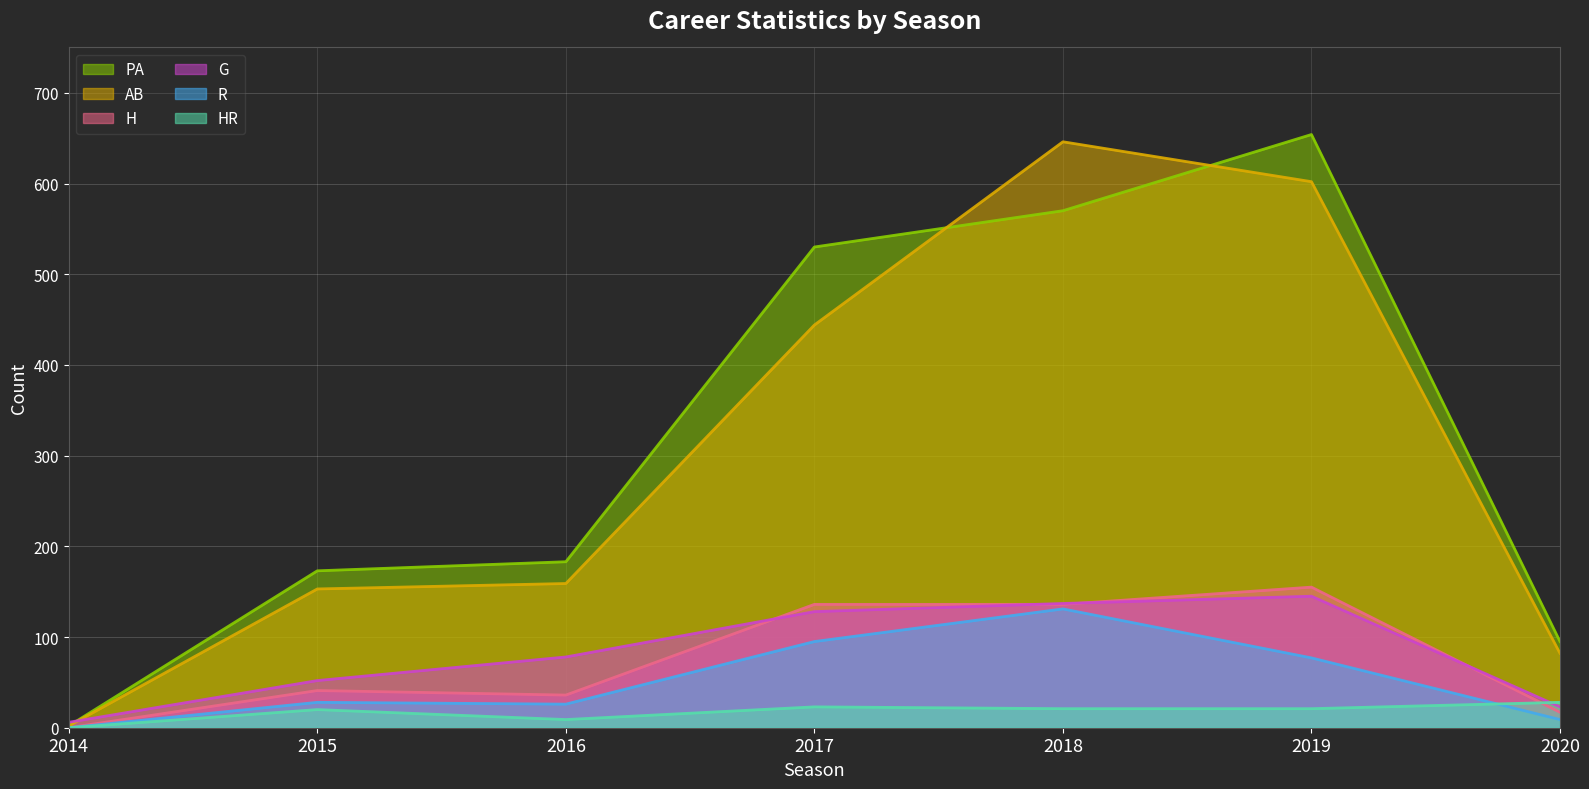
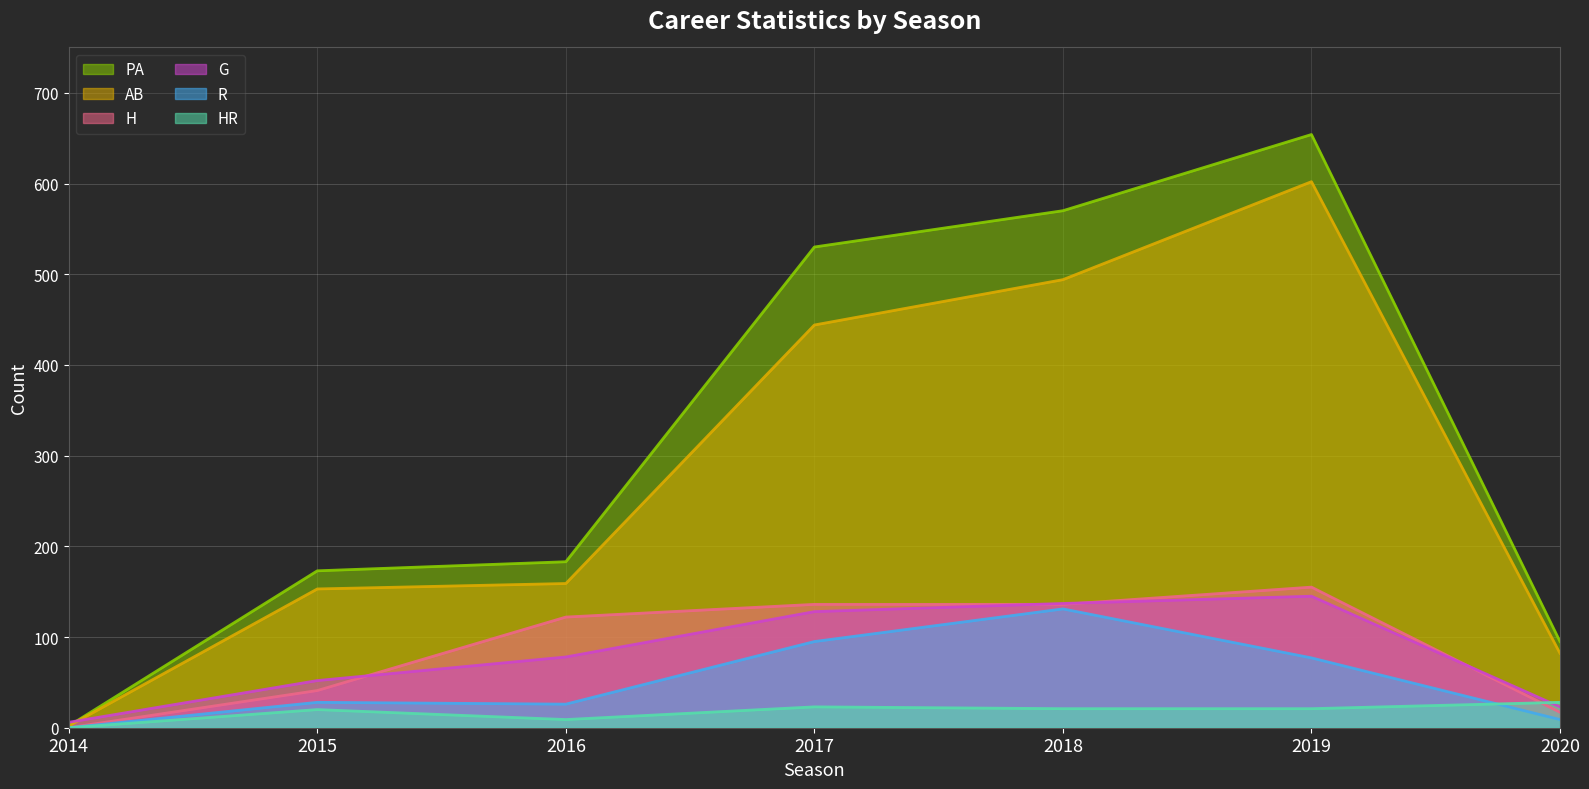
  {
    "PA": {
      "2015": 170,
      "2016": 180,
      "2017": 530,
      "2018": 570,
      "2019": 650,
      "2020": 100
    },
    "AB": {
      "2015": 150,
      "2016": 160,
      "2017": 440,
-     "2018": 650,
+     "2018": 490,
      "2019": 600,
      "2020": 80
    },
    "H": {
      "2015": 40,
-     "2016": 40,
+     "2016": 120,
      "2017": 140,
      "2019": 160,
      "2020": 20
    },
    "G": {
      "2014": 10,
      "2015": 50,
      "2016": 80,
      "2017": 130,
      "2019": 150,
      "2020": 20
    },
    "R": {
      "2015": 30,
      "2016": 30,
      "2017": 100,
      "2018": 130,
      "2019": 80,
      "2020": 10
    },
    "HR": {
      "2015": 20,
      "2016": 10,
      "2017": 20,
      "2018": 20,
      "2019": 20,
      "2020": 30
    }
  }
